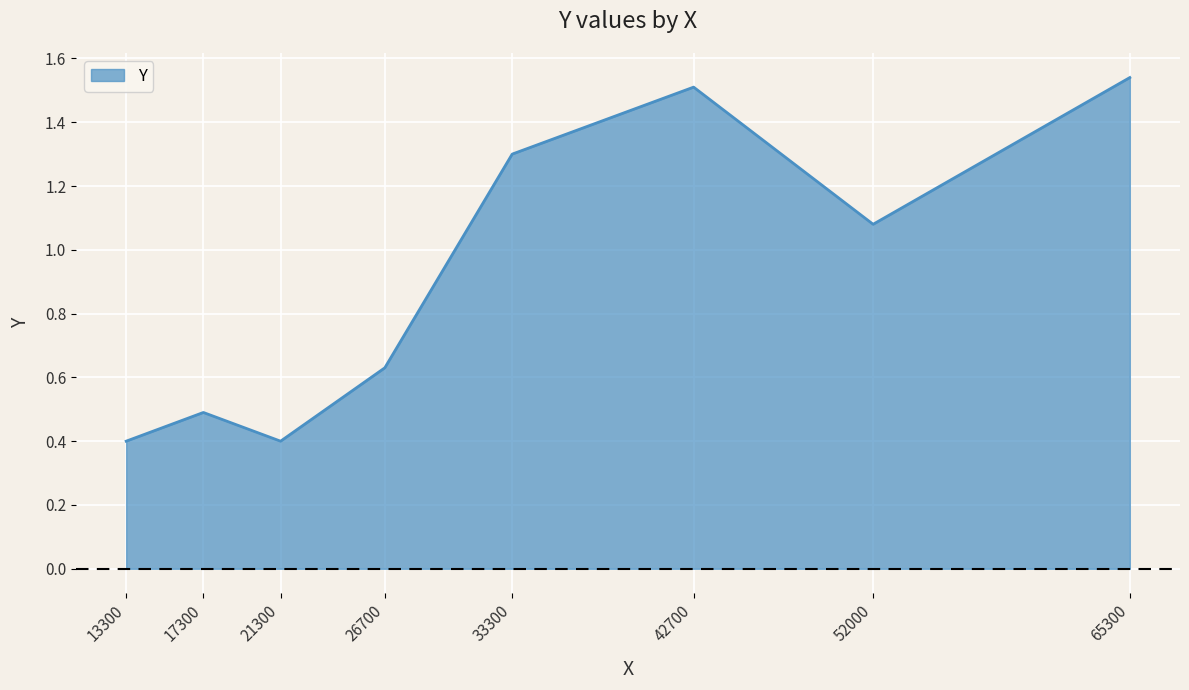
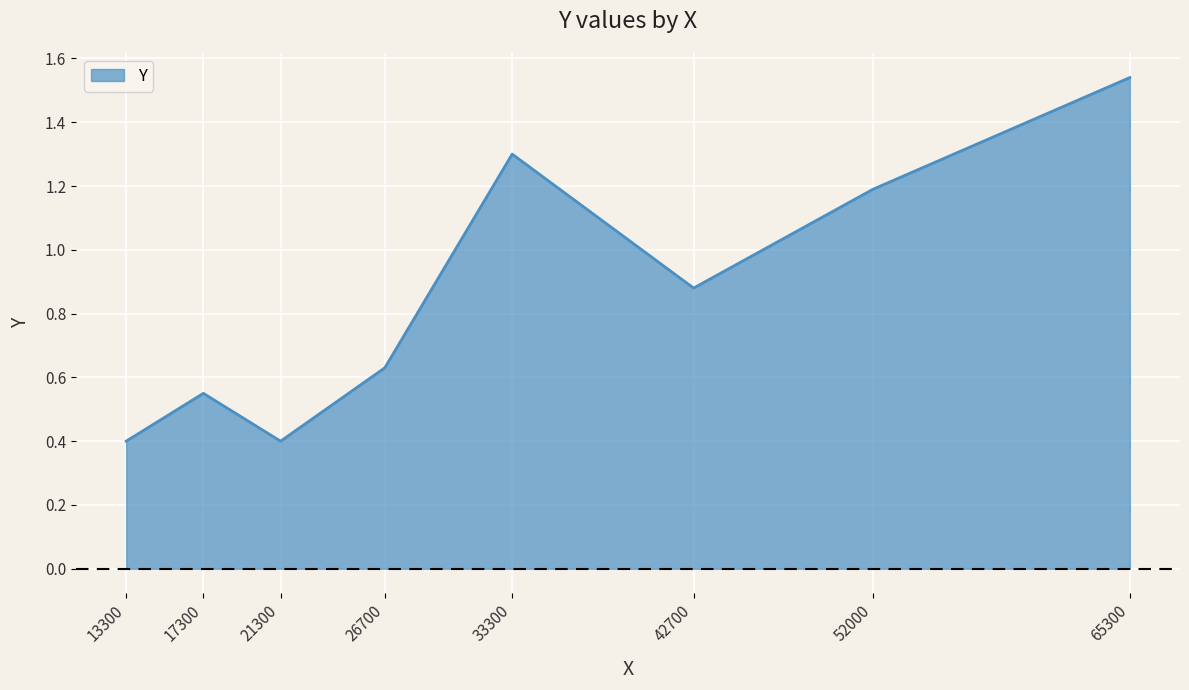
  {
    "13300": 0.40,
-   "17300": 0.49,
+   "17300": 0.55,
    "21300": 0.40,
    "26700": 0.63,
    "33300": 1.30,
-   "42700": 1.51,
-   "52000": 1.08,
+   "42700": 0.88,
+   "52000": 1.19,
    "65300": 1.54
  }
